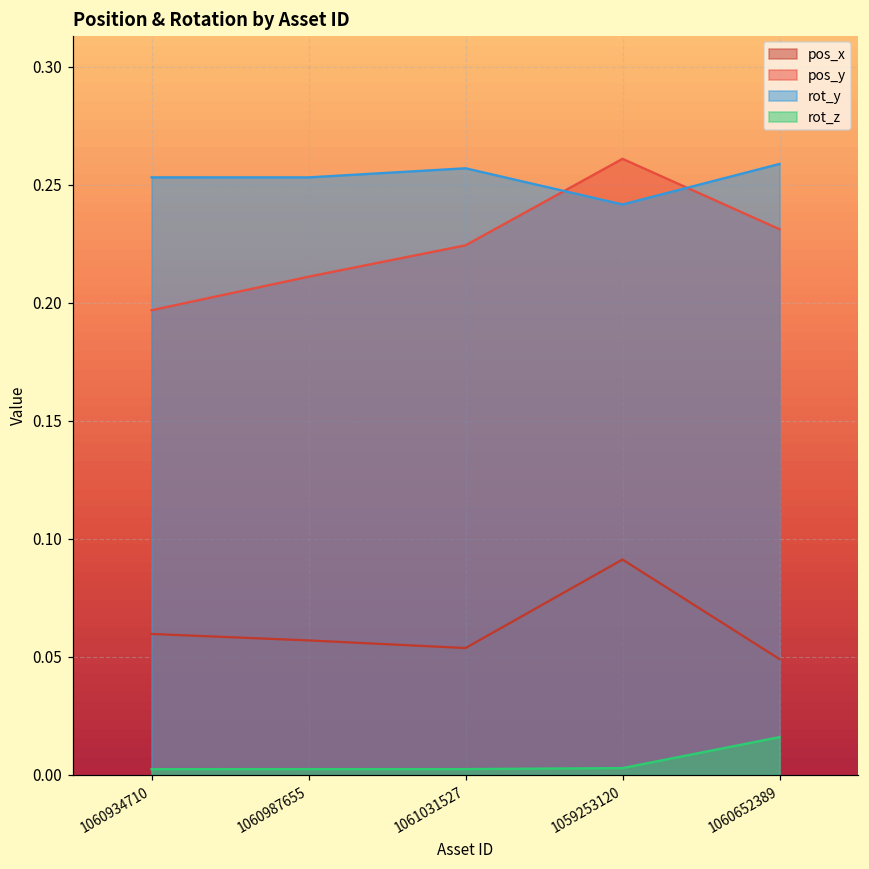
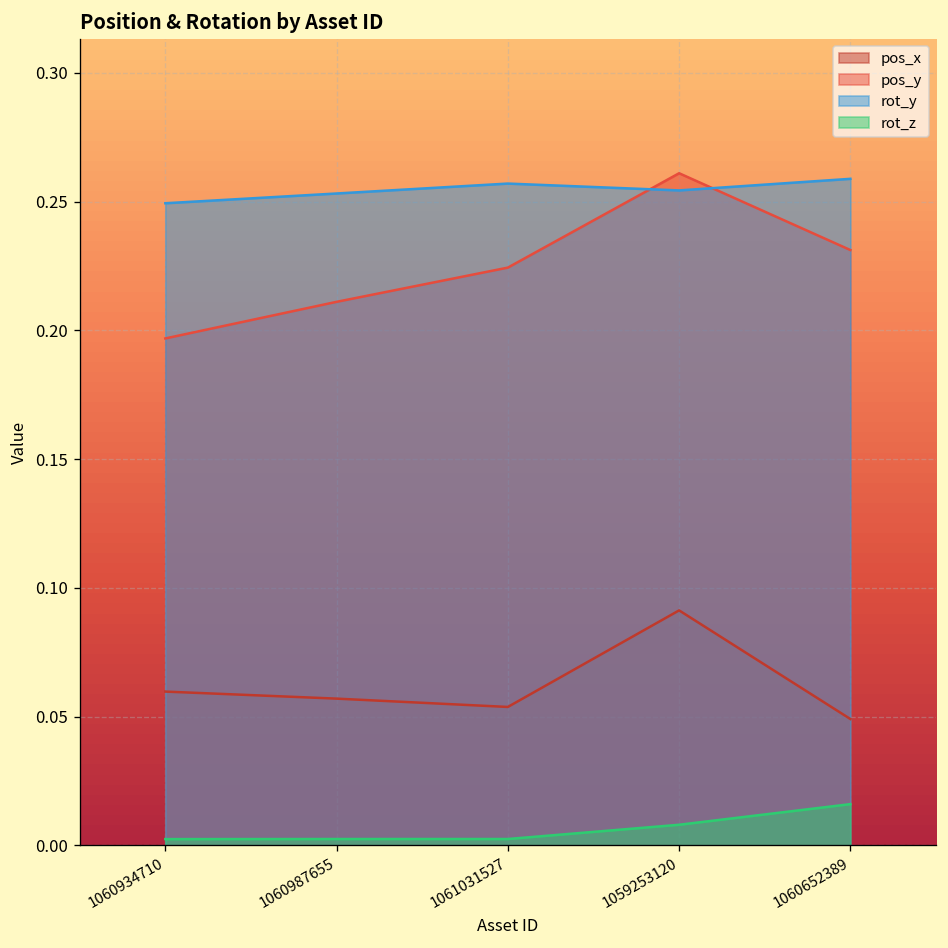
  {
    "rot_y": {
-     "1060934710": 0.253,
+     "1060934710": 0.249,
      "1060987655": 0.253,
      "1061031527": 0.257,
-     "1059253120": 0.242,
+     "1059253120": 0.254,
      "1060652389": 0.259
    },
    "rot_z": {
      "1060934710": 0.002,
      "1060987655": 0.002,
      "1061031527": 0.002,
-     "1059253120": 0.003,
+     "1059253120": 0.008,
      "1060652389": 0.016
    }
  }
